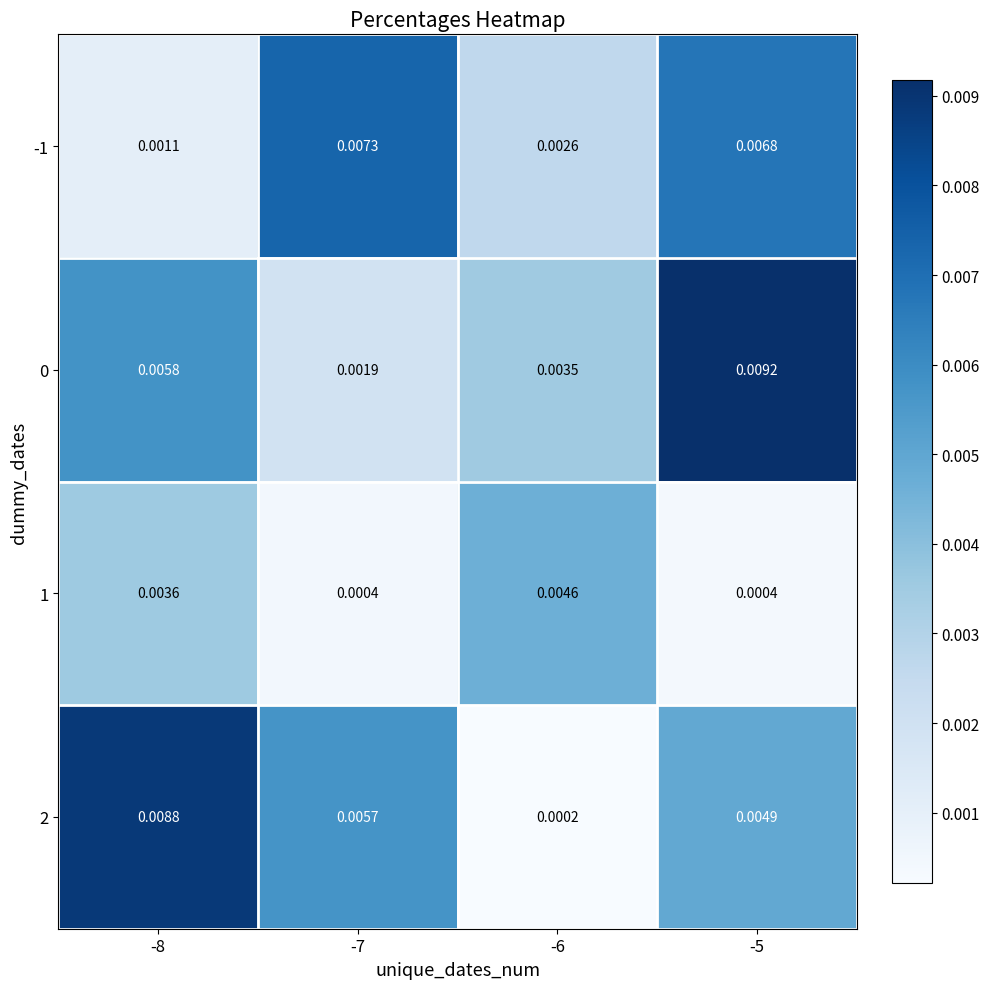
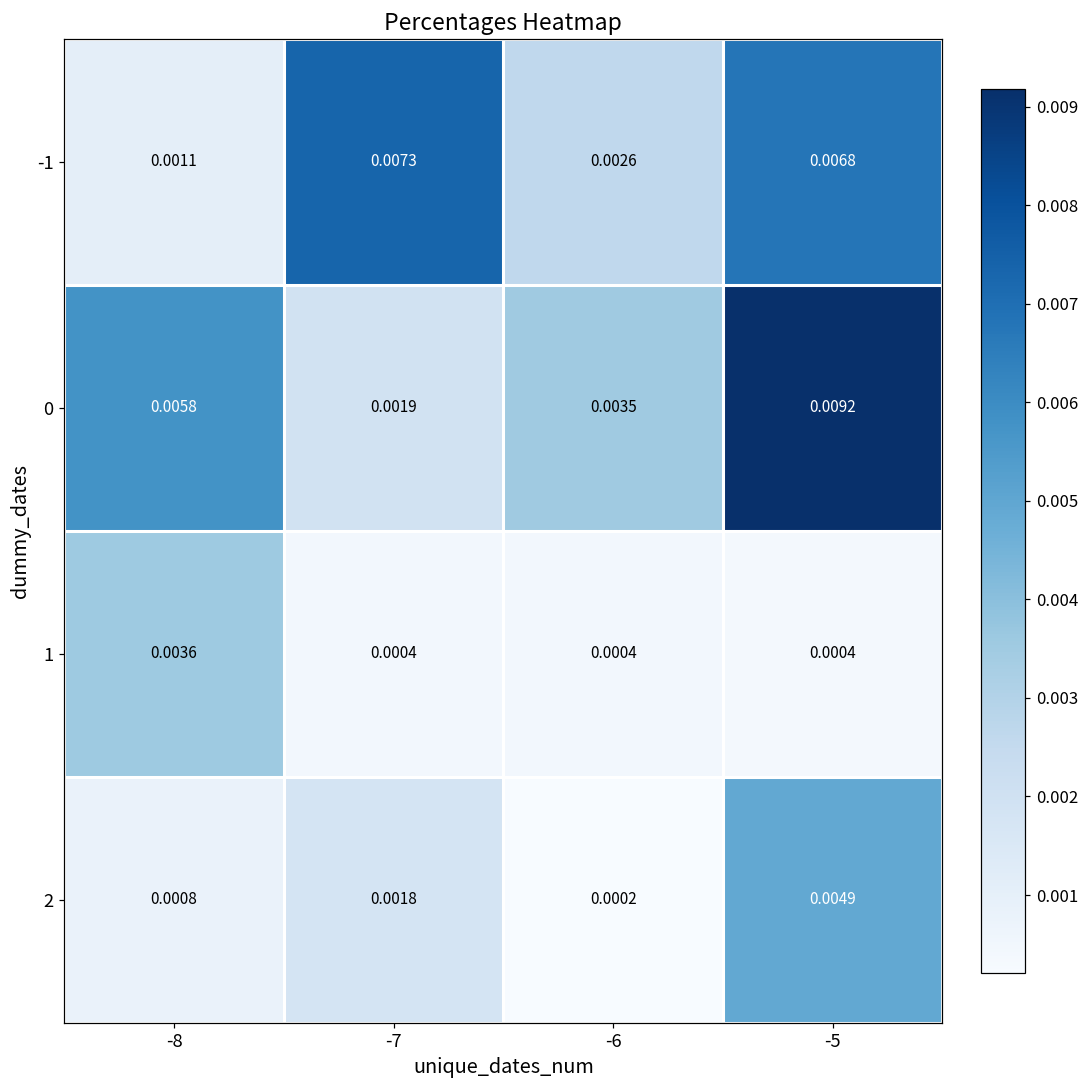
  {
    "-1": {
      "-8": 0.0011,
      "-7": 0.0073,
      "-6": 0.0026,
      "-5": 0.0068
    },
    "0": {
      "-8": 0.0058,
      "-7": 0.0019,
      "-6": 0.0035,
      "-5": 0.0092
    },
    "1": {
      "-8": 0.0036,
      "-7": 0.0004,
-     "-6": 0.0046,
+     "-6": 0.0004,
      "-5": 0.0004
    },
    "2": {
-     "-8": 0.0088,
-     "-7": 0.0057,
+     "-8": 0.0008,
+     "-7": 0.0018,
      "-6": 0.0002,
      "-5": 0.0049
    }
  }
